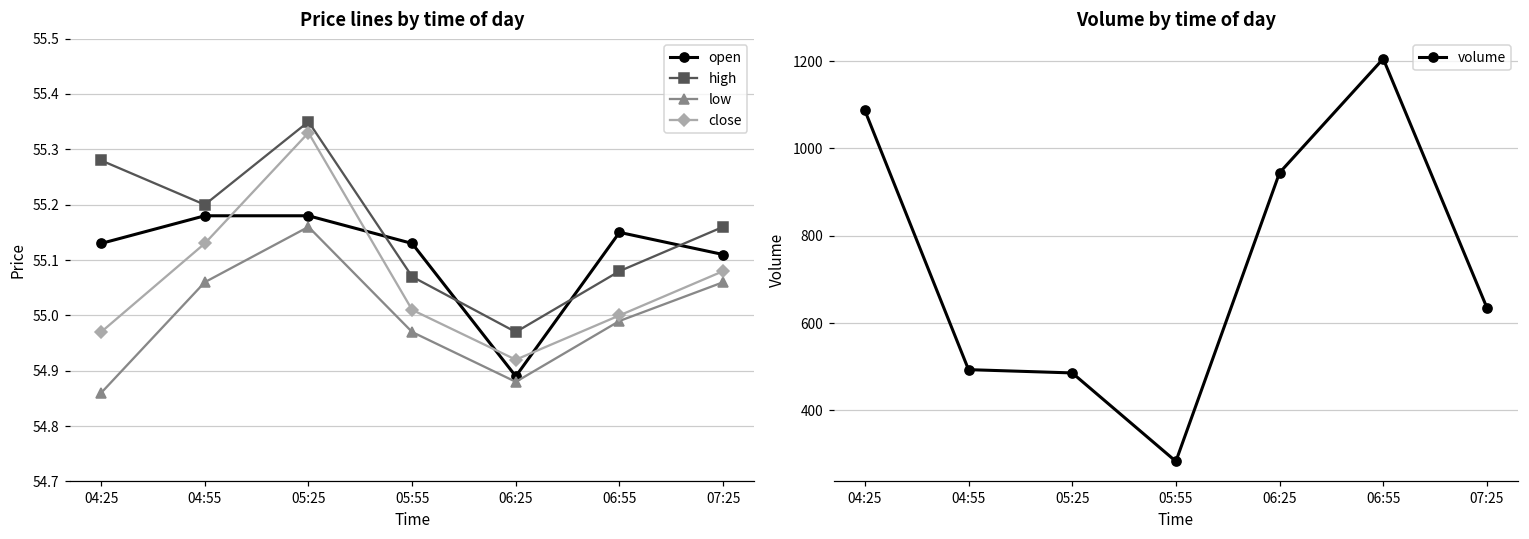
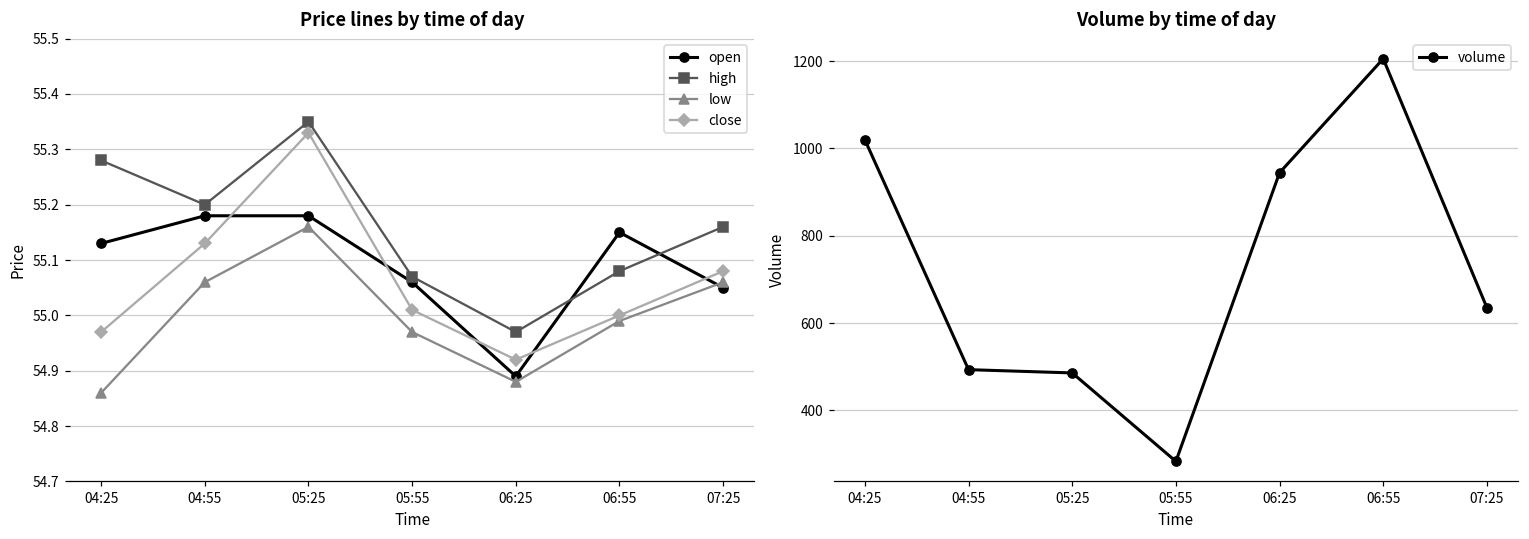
  {
    "Price lines by time of day": {
      "open": {
        "04:25": 55.13,
        "04:55": 55.18,
        "05:25": 55.18,
-       "05:55": 55.13,
+       "05:55": 55.06,
        "06:25": 54.89,
        "06:55": 55.15,
-       "07:25": 55.11
+       "07:25": 55.05
      },
      "high": {
        "04:25": 55.28,
        "04:55": 55.20,
        "05:25": 55.35,
        "05:55": 55.07,
        "06:25": 54.97,
        "06:55": 55.08,
        "07:25": 55.16
      }
    },
    "Volume by time of day": {
-     "04:25": 1090,
+     "04:25": 1020,
      "04:55": 490,
      "05:25": 490,
      "05:55": 280,
      "06:25": 940,
      "06:55": 1210,
      "07:25": 640
    }
  }
